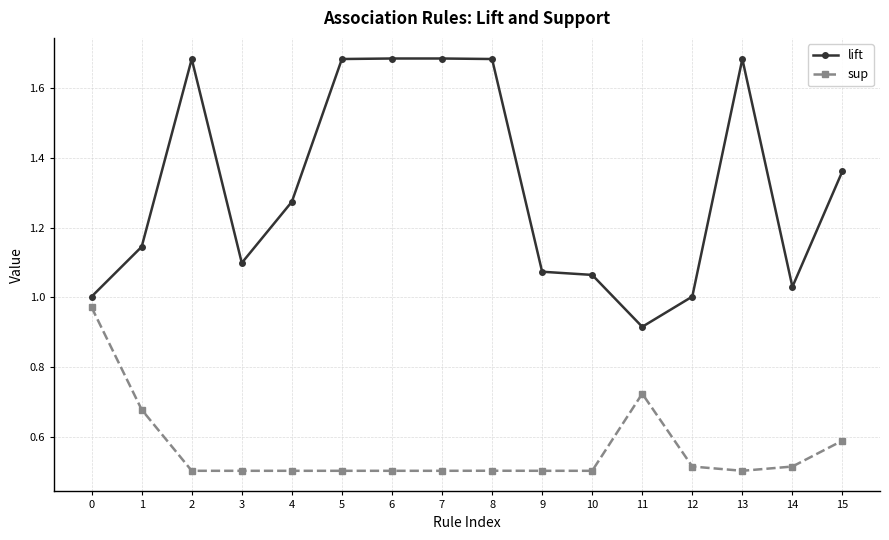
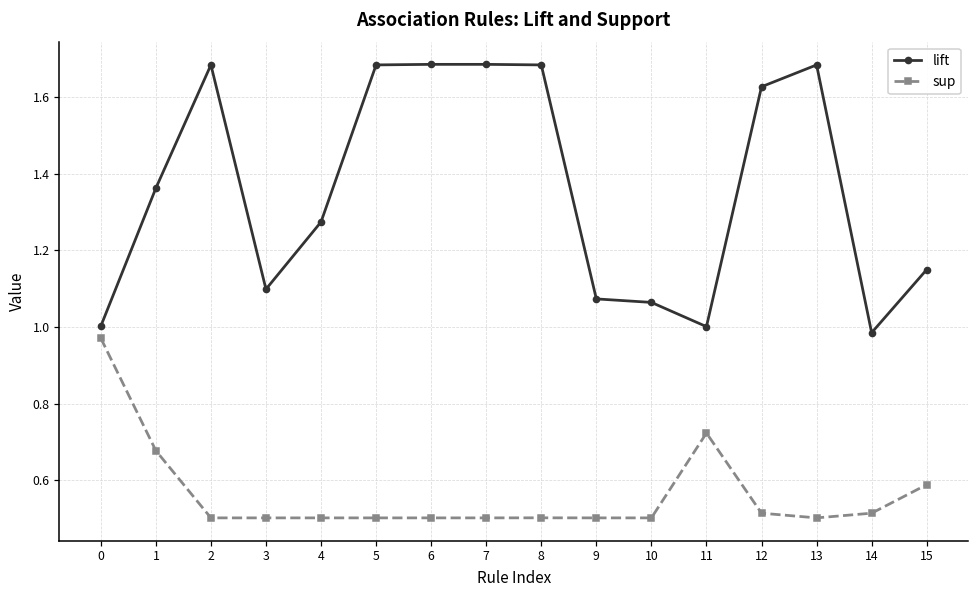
  {
    "lift": {
      "0": 1.00,
-     "1": 1.15,
+     "1": 1.36,
      "2": 1.68,
      "3": 1.10,
      "4": 1.27,
      "5": 1.68,
      "6": 1.69,
      "7": 1.69,
      "8": 1.68,
      "9": 1.07,
      "10": 1.06,
-     "11": 0.92,
-     "12": 1.00,
+     "11": 1.00,
+     "12": 1.63,
      "13": 1.68,
-     "14": 1.03,
-     "15": 1.36
+     "14": 0.99,
+     "15": 1.15
    },
    "sup": {
      "0": 0.97,
      "1": 0.68,
      "2": 0.50,
      "3": 0.50,
      "4": 0.50,
      "5": 0.50,
      "6": 0.50,
      "7": 0.50,
      "8": 0.50,
      "9": 0.50,
      "10": 0.50,
      "11": 0.72,
      "12": 0.51,
      "13": 0.50,
      "14": 0.51,
      "15": 0.59
    }
  }
